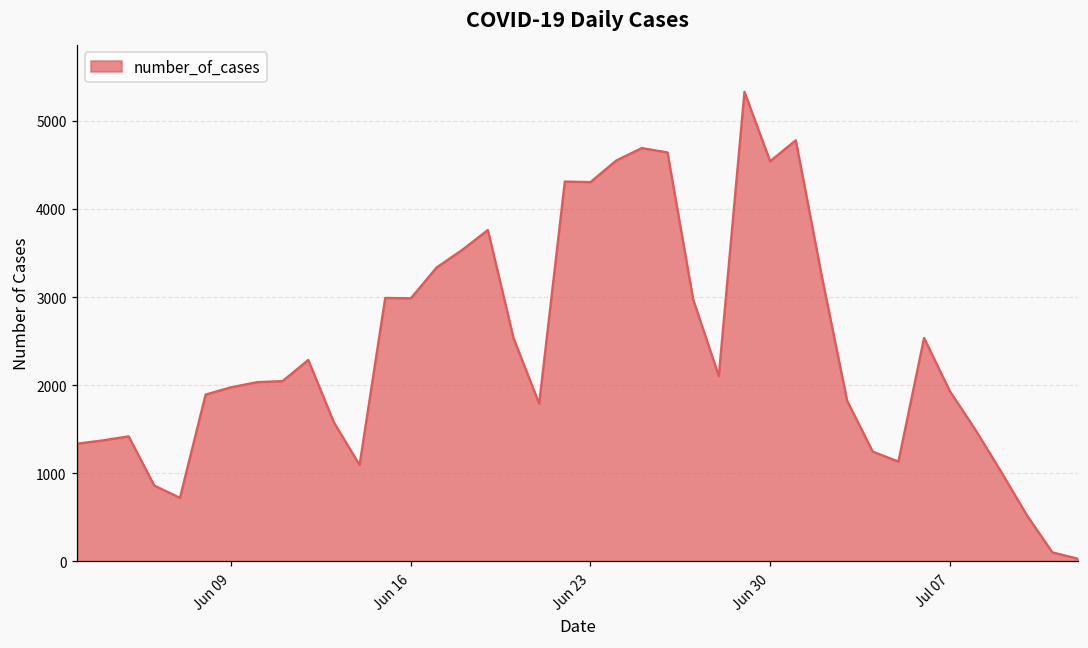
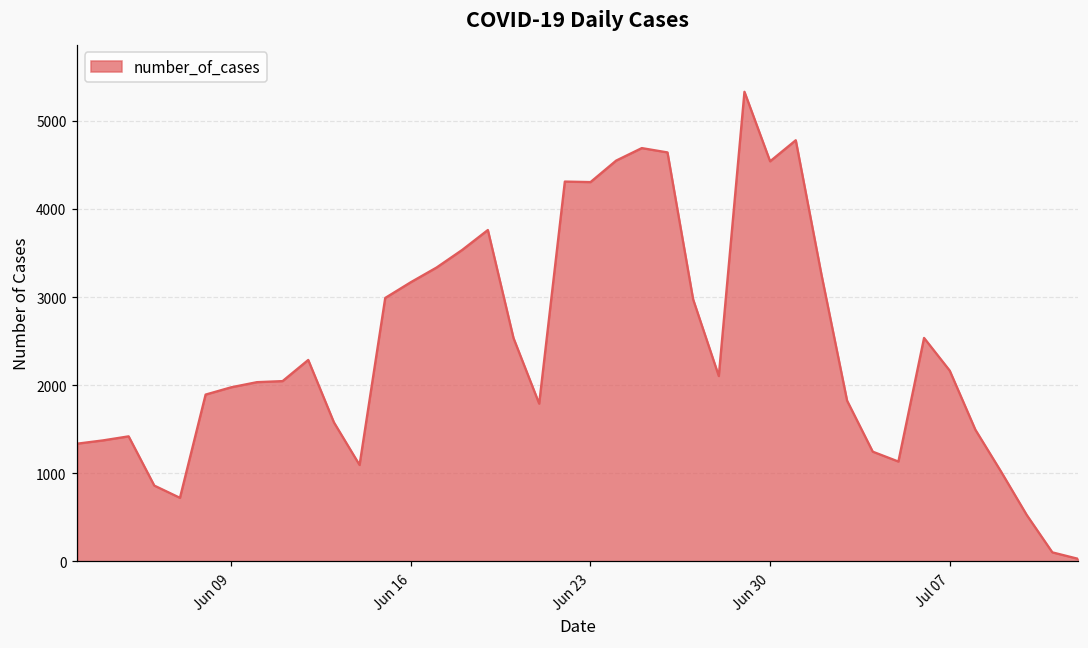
  {
    "Jun 09": 2000,
-   "Jun 16": 3000,
+   "Jun 16": 3200,
    "Jun 23": 4300,
    "Jun 30": 4500,
-   "Jul 07": 1900
+   "Jul 07": 2200
  }
